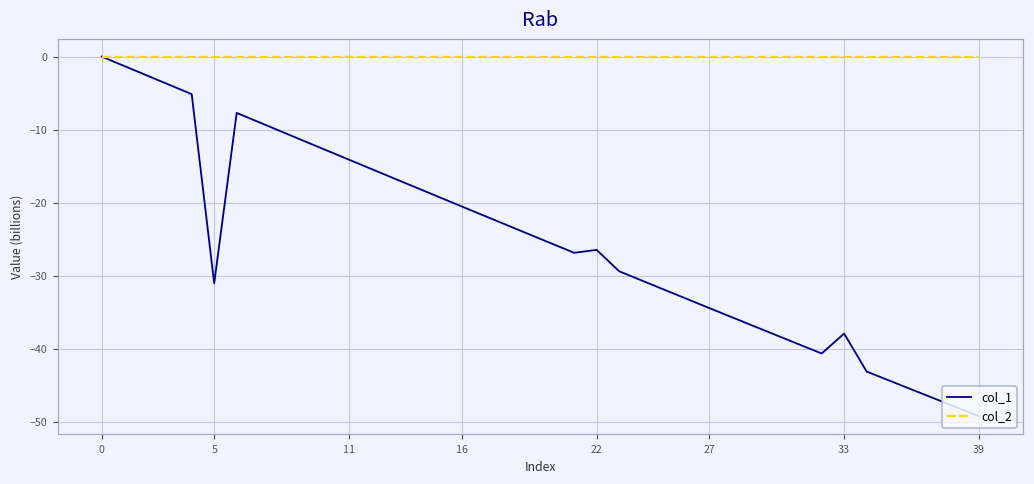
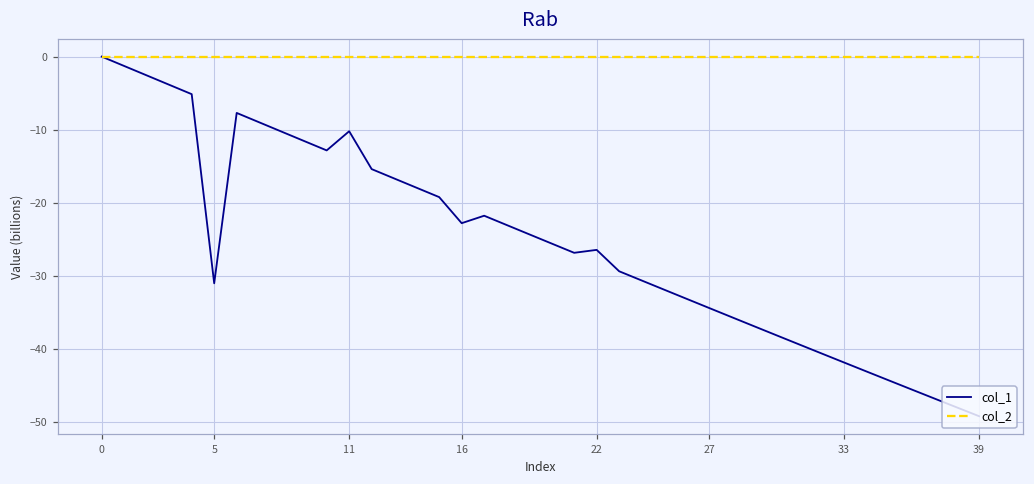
  {
    "col_1": {
      "5": -31,
-     "11": -14,
-     "16": -21,
+     "11": -10,
+     "16": -23,
      "22": -26,
      "27": -34,
-     "33": -38
+     "33": -42
    },
    "col_2": {
      "5": 0,
      "11": 0,
      "16": 0,
      "22": 0,
      "27": 0,
      "33": 0,
      "39": 0
    }
  }
